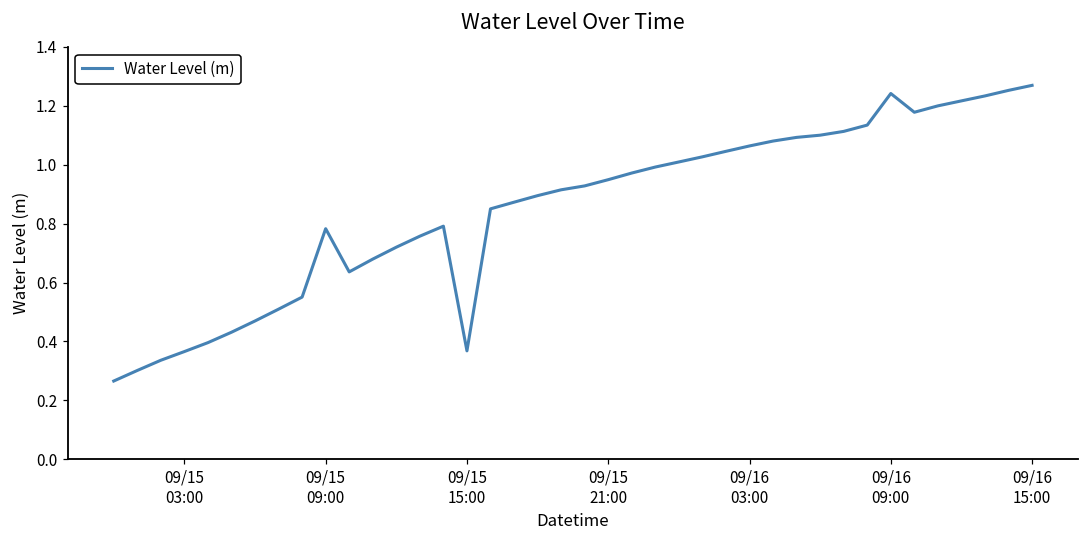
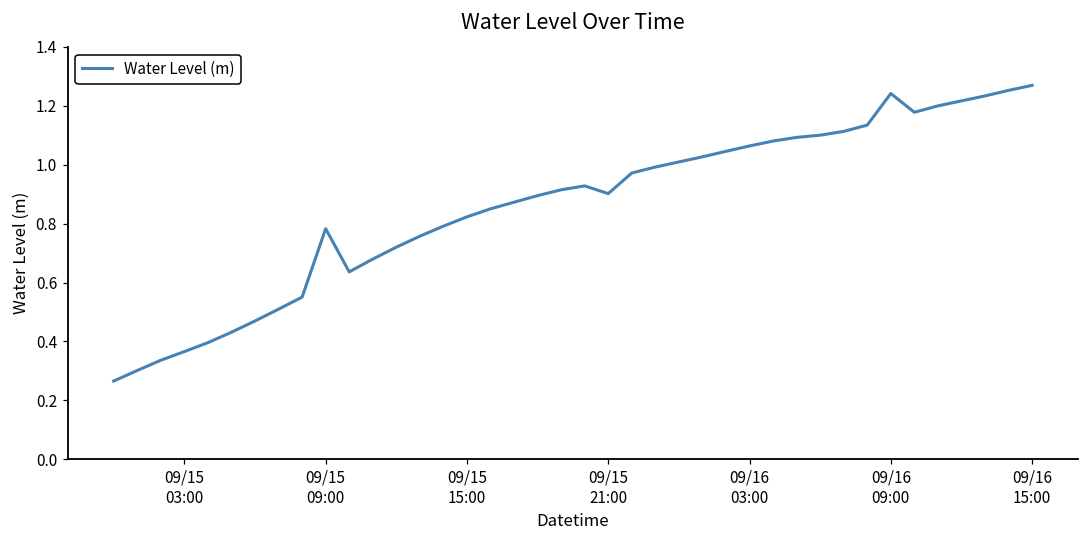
  {
    "09/15 03:00": 0.37,
    "09/15 09:00": 0.78,
-   "09/15 15:00": 0.37,
-   "09/15 21:00": 0.95,
+   "09/15 15:00": 0.82,
+   "09/15 21:00": 0.90,
    "09/16 03:00": 1.06,
    "09/16 09:00": 1.24,
    "09/16 15:00": 1.27
  }
